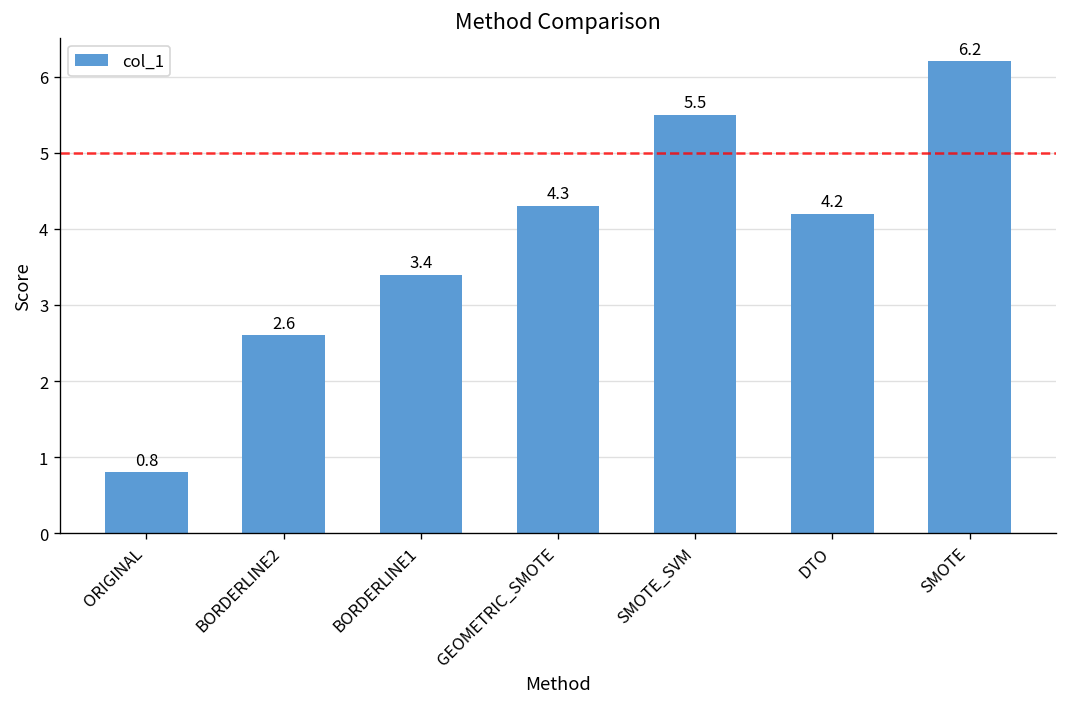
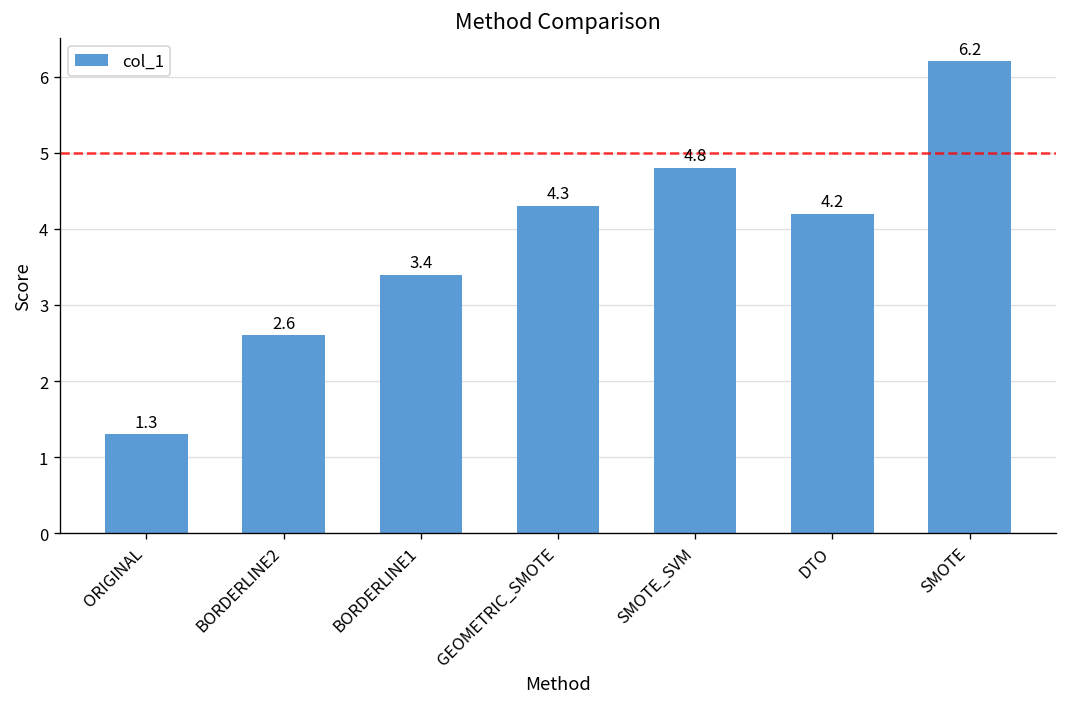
  {
-   "ORIGINAL": 0.8,
+   "ORIGINAL": 1.3,
    "BORDERLINE2": 2.6,
    "BORDERLINE1": 3.4,
    "GEOMETRIC_SMOTE": 4.3,
-   "SMOTE_SVM": 5.5,
+   "SMOTE_SVM": 4.8,
    "DTO": 4.2,
    "SMOTE": 6.2
  }
